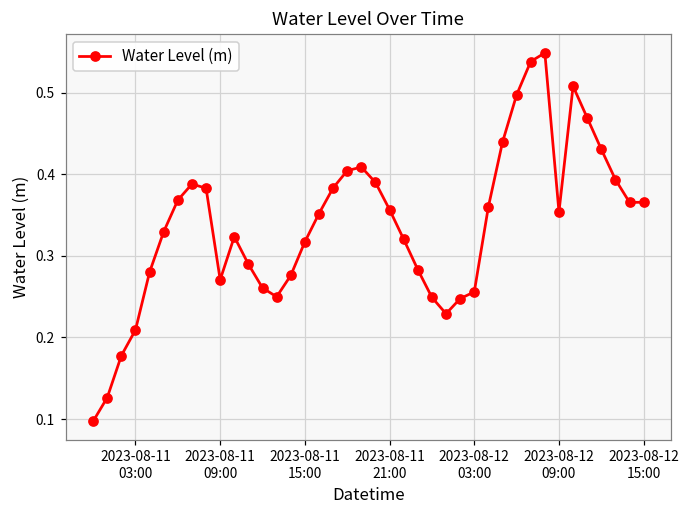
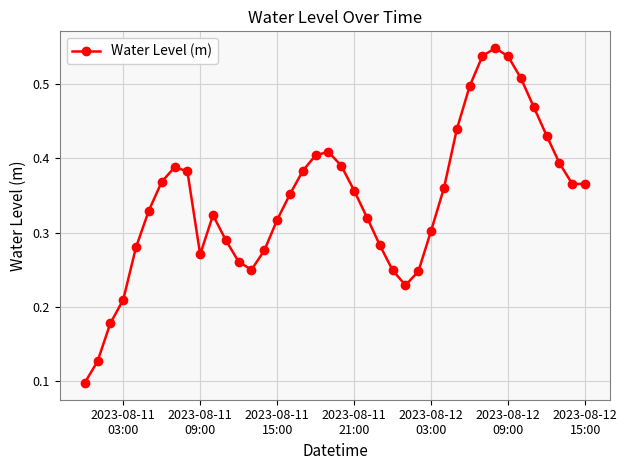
  {
    "2023-08-11 03:00": 0.21,
    "2023-08-11 09:00": 0.27,
    "2023-08-11 15:00": 0.32,
    "2023-08-11 21:00": 0.36,
-   "2023-08-12 03:00": 0.26,
-   "2023-08-12 09:00": 0.35,
+   "2023-08-12 03:00": 0.30,
+   "2023-08-12 09:00": 0.54,
    "2023-08-12 15:00": 0.37
  }
